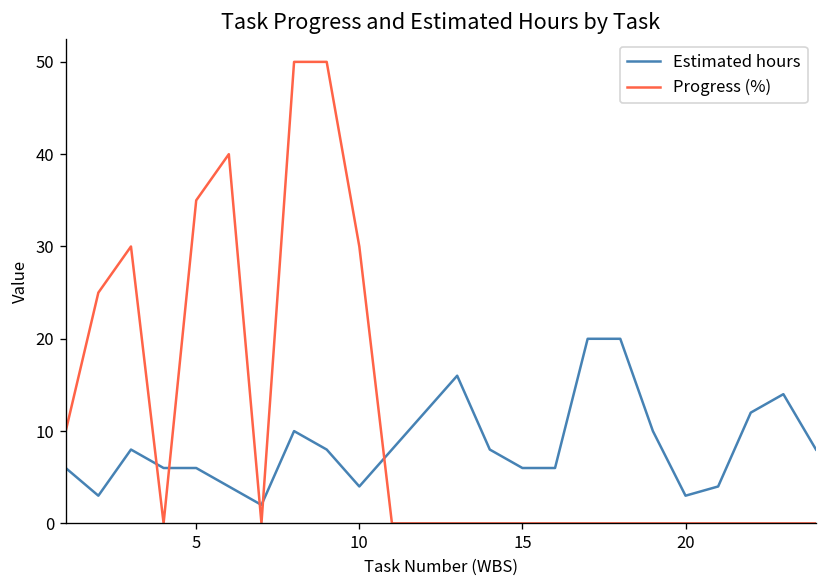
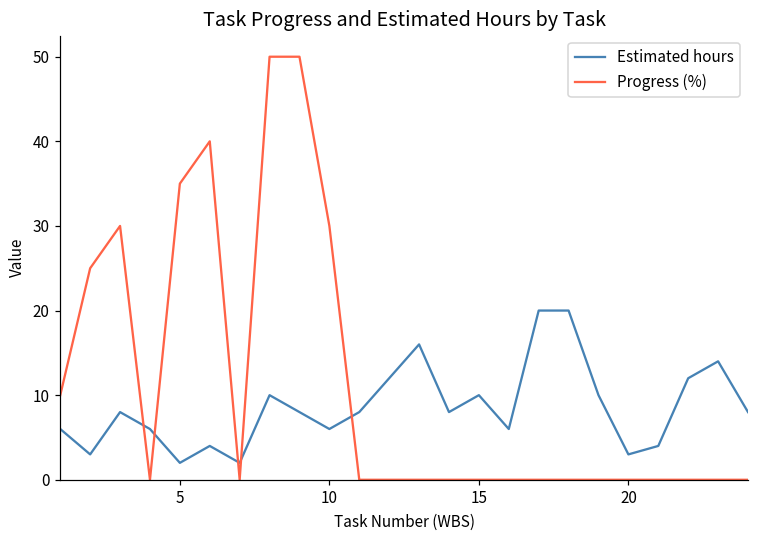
  {
    "Estimated hours": {
-     "5": 6,
-     "10": 4,
-     "15": 6,
+     "5": 2,
+     "10": 6,
+     "15": 10,
      "20": 3
    },
    "Progress (%)": {
      "5": 35,
      "10": 30,
      "15": 0,
      "20": 0
    }
  }
